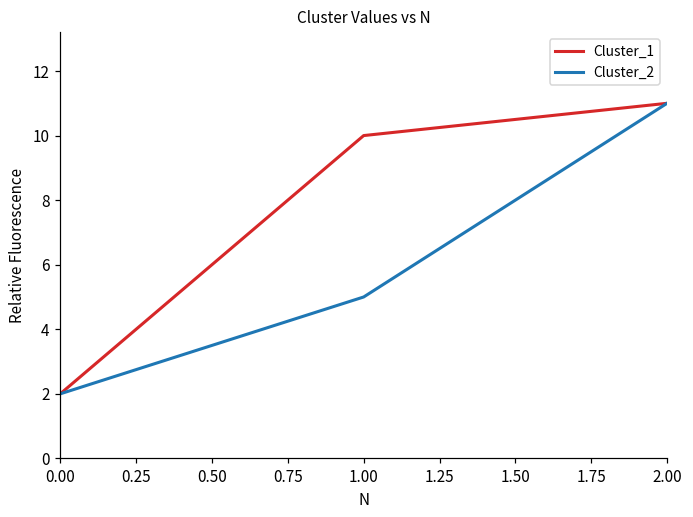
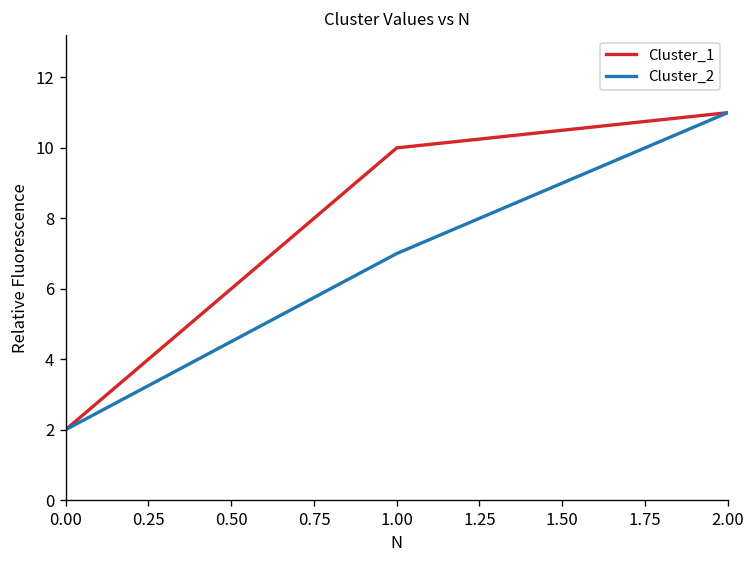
  {
    "Cluster_1": {
      "1.00": 10
    },
    "Cluster_2": {
-     "1.00": 5
+     "1.00": 7
    }
  }
